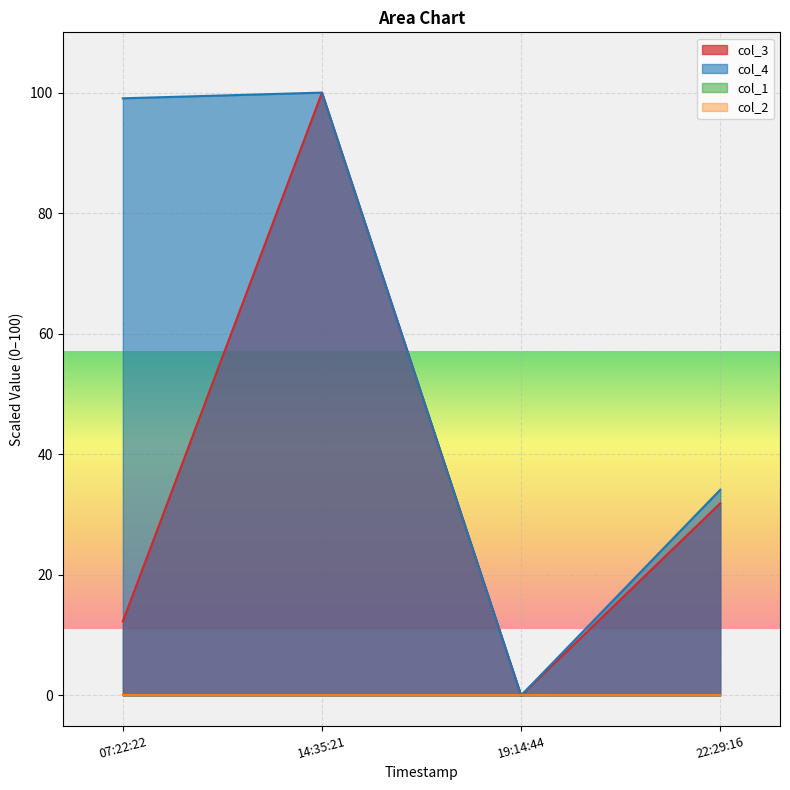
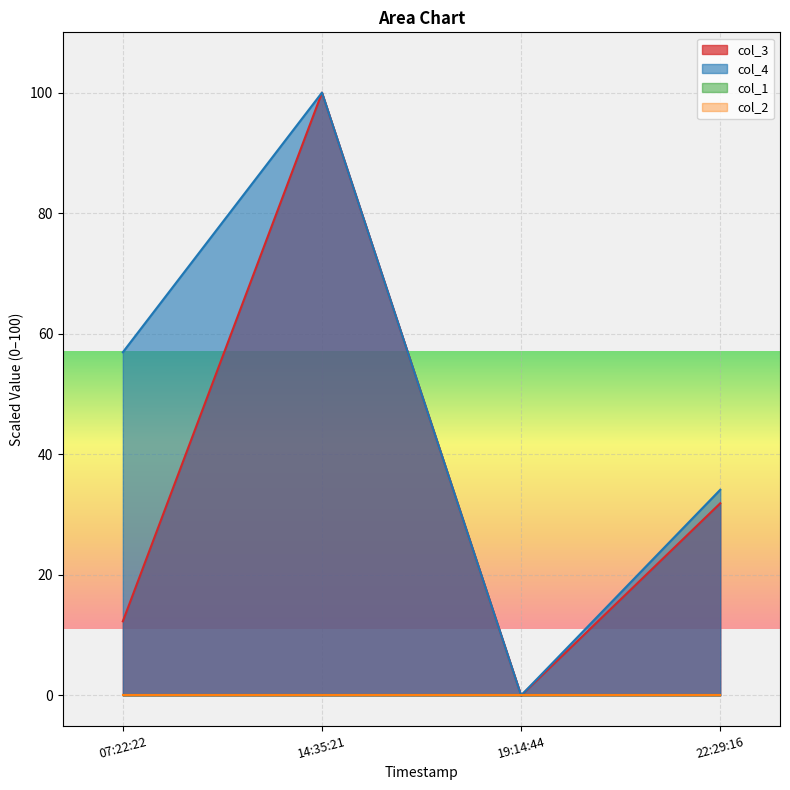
  {
    "col_3": {
      "07:22:22": 12,
      "22:29:16": 32
    },
    "col_4": {
-     "07:22:22": 99,
+     "07:22:22": 57,
      "22:29:16": 34
    },
    "col_2": {
      "07:22:22": 0,
      "14:35:21": 0,
      "22:29:16": 0
    }
  }
